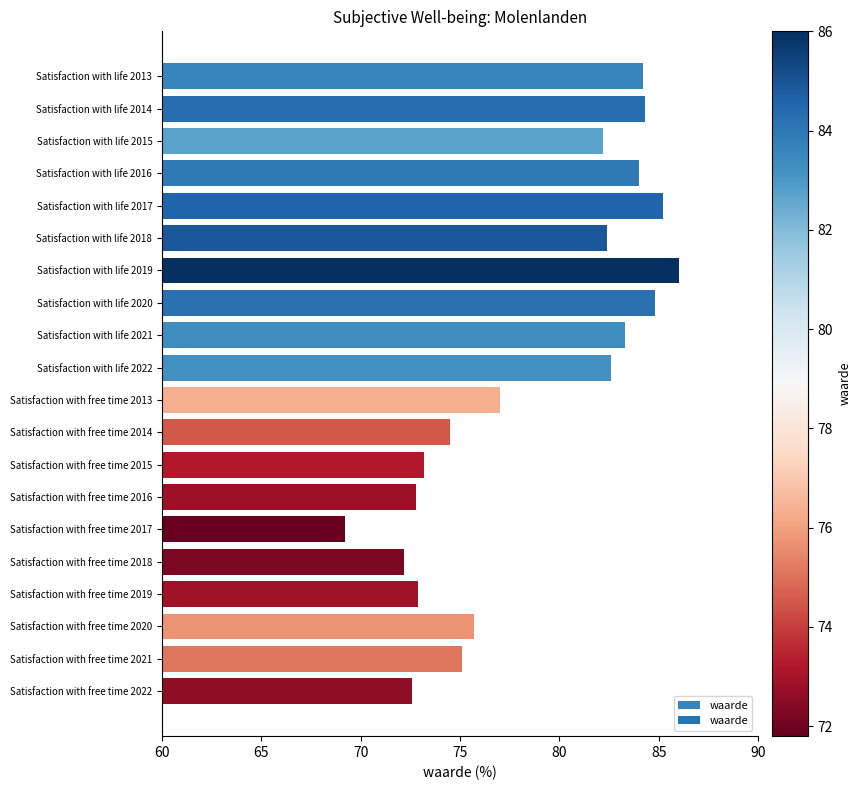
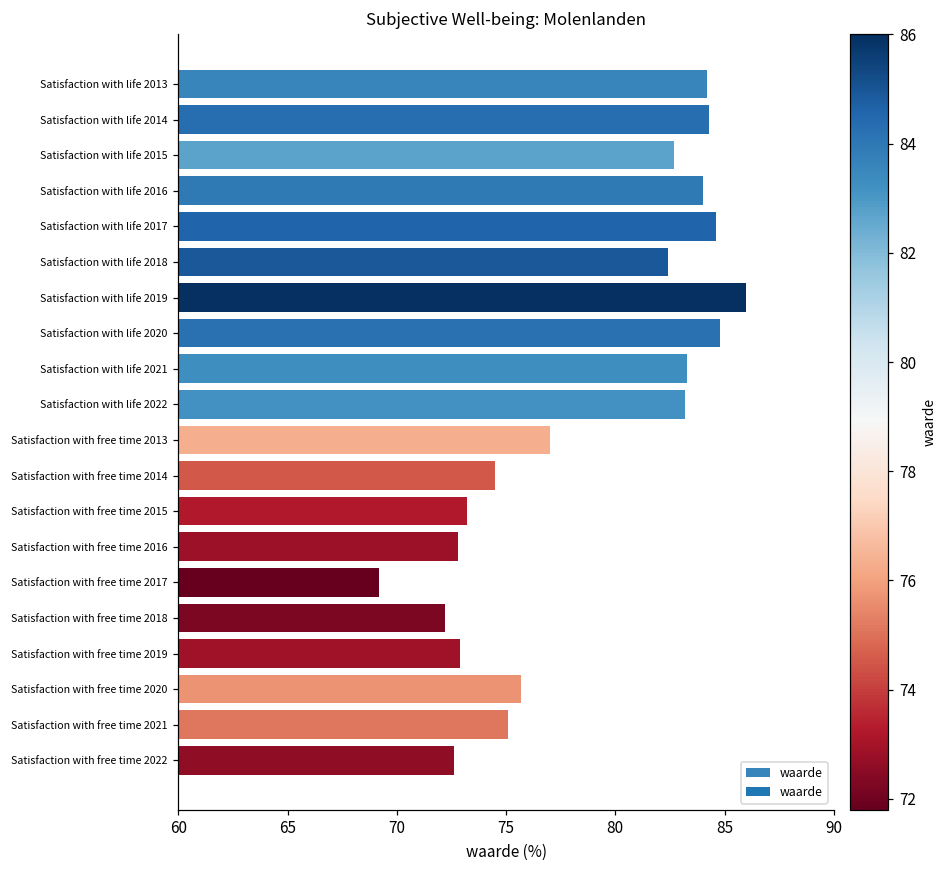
  {
    "Satisfaction with life 2013": 84.2,
    "Satisfaction with life 2014": 84.3,
-   "Satisfaction with life 2015": 82.2,
+   "Satisfaction with life 2015": 82.7,
    "Satisfaction with life 2016": 84.0,
-   "Satisfaction with life 2017": 85.2,
+   "Satisfaction with life 2017": 84.6,
    "Satisfaction with life 2018": 82.4,
    "Satisfaction with life 2019": 86.0,
    "Satisfaction with life 2020": 84.8,
    "Satisfaction with life 2021": 83.3,
-   "Satisfaction with life 2022": 82.6,
+   "Satisfaction with life 2022": 83.2,
    "Satisfaction with free time 2013": 77.0,
    "Satisfaction with free time 2014": 74.5,
    "Satisfaction with free time 2015": 73.2,
    "Satisfaction with free time 2016": 72.8,
    "Satisfaction with free time 2017": 69.2,
    "Satisfaction with free time 2018": 72.2,
    "Satisfaction with free time 2019": 72.9,
    "Satisfaction with free time 2020": 75.7,
    "Satisfaction with free time 2021": 75.1,
    "Satisfaction with free time 2022": 72.6
  }
